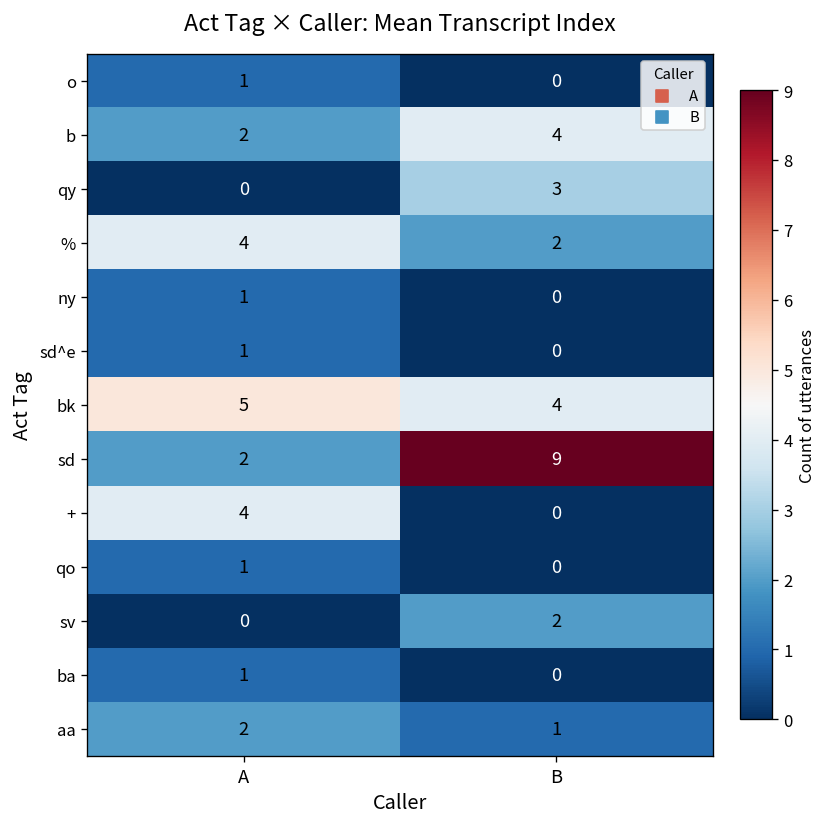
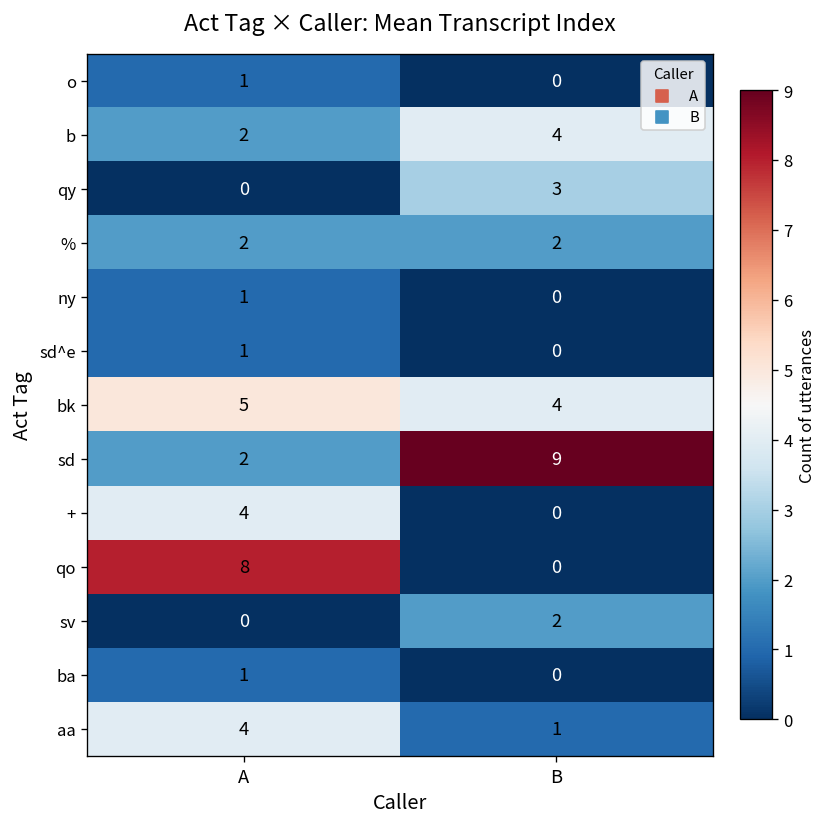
  {
    "o": {
      "A": 1,
      "B": 0
    },
    "b": {
      "A": 2,
      "B": 4
    },
    "qy": {
      "A": 0,
      "B": 3
    },
    "%": {
-     "A": 4,
+     "A": 2,
      "B": 2
    },
    "ny": {
      "A": 1,
      "B": 0
    },
    "sd^e": {
      "A": 1,
      "B": 0
    },
    "bk": {
      "A": 5,
      "B": 4
    },
    "sd": {
      "A": 2,
      "B": 9
    },
    "+": {
      "A": 4,
      "B": 0
    },
    "qo": {
-     "A": 1,
+     "A": 8,
      "B": 0
    },
    "sv": {
      "A": 0,
      "B": 2
    },
    "ba": {
      "A": 1,
      "B": 0
    },
    "aa": {
-     "A": 2,
+     "A": 4,
      "B": 1
    }
  }
